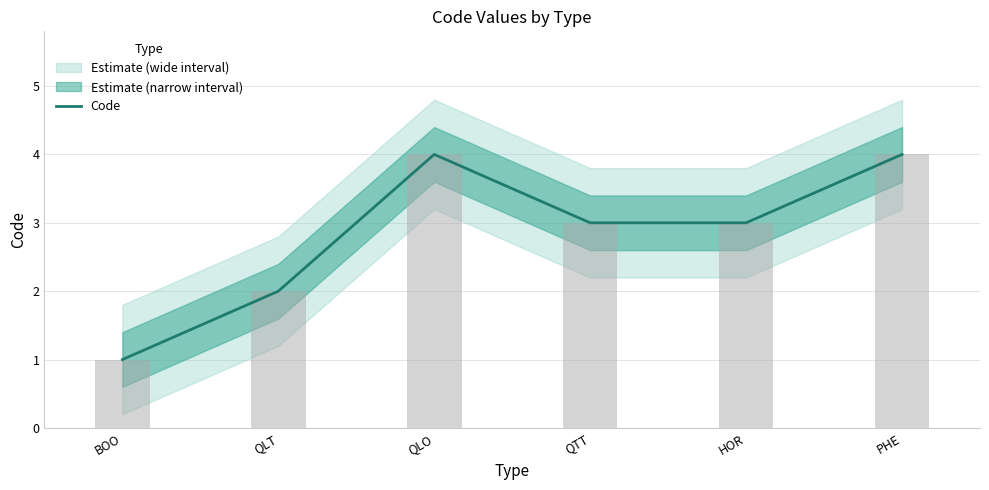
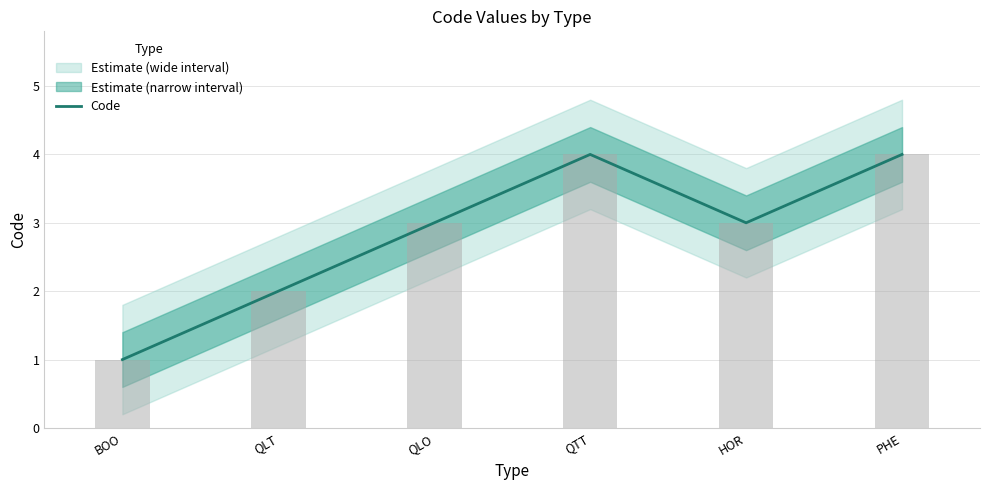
  {
    "Code": {
      "BOO": 1,
      "QLT": 2,
-     "QLO": 4,
-     "QTT": 3,
+     "QLO": 3,
+     "QTT": 4,
      "HOR": 3,
      "PHE": 4
    }
  }
